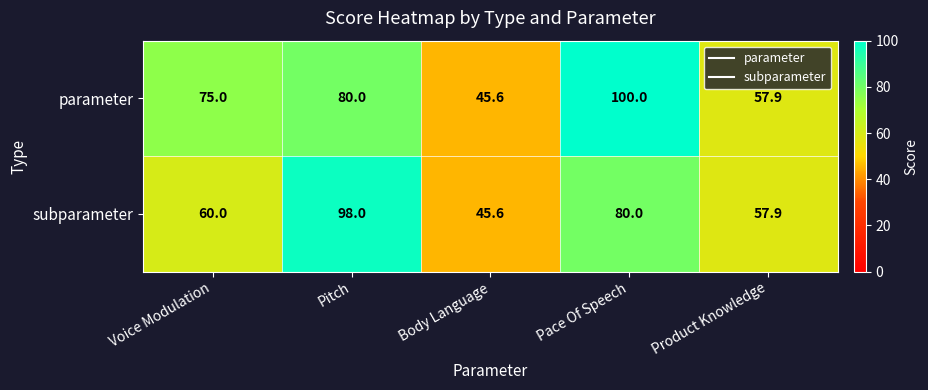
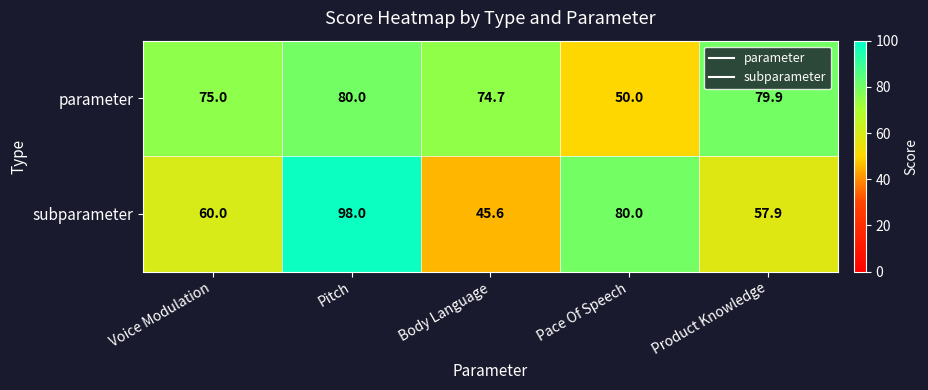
  {
    "parameter": {
      "Voice Modulation": 75.0,
      "Pitch": 80.0,
-     "Body Language": 45.6,
-     "Pace Of Speech": 100.0,
-     "Product Knowledge": 57.9
+     "Body Language": 74.7,
+     "Pace Of Speech": 50.0,
+     "Product Knowledge": 79.9
    },
    "subparameter": {
      "Voice Modulation": 60.0,
      "Pitch": 98.0,
      "Body Language": 45.6,
      "Pace Of Speech": 80.0,
      "Product Knowledge": 57.9
    }
  }
